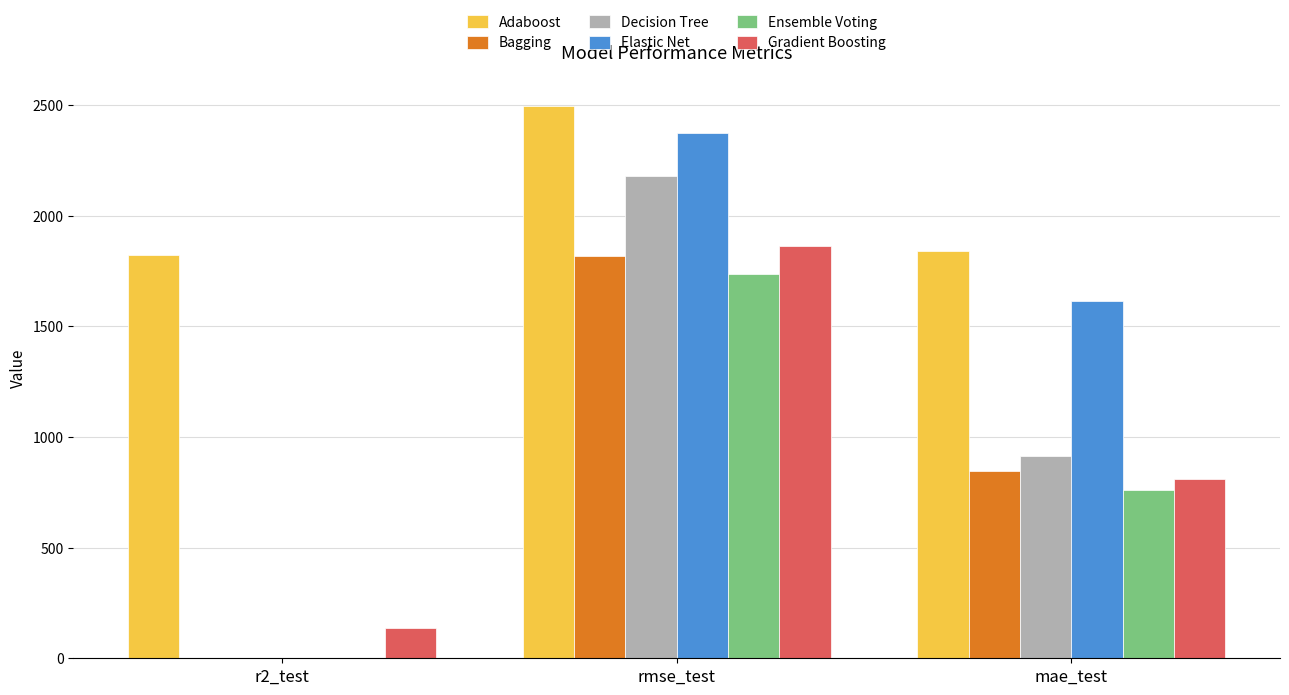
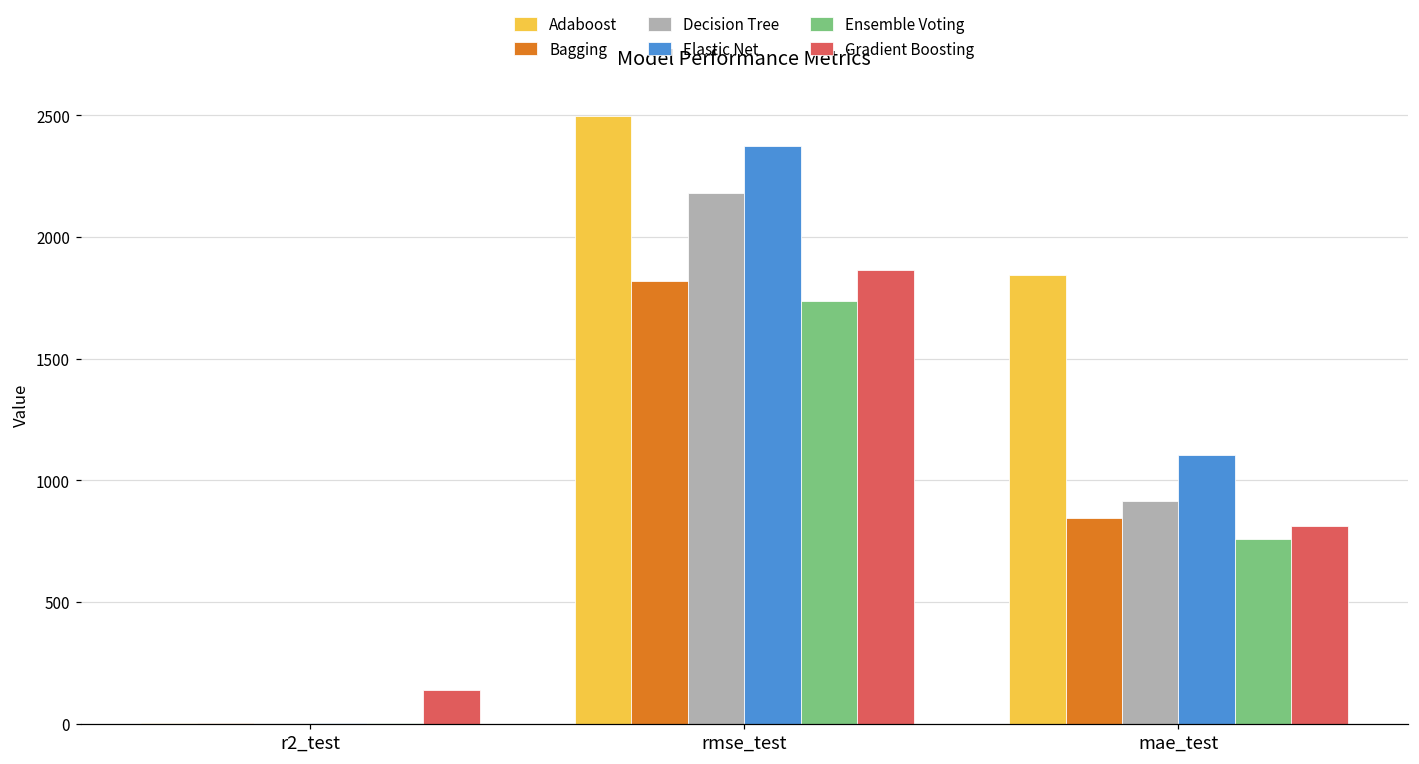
  {
    "Adaboost": {
-     "r2_test": 1820,
+     "r2_test": 0,
      "rmse_test": 2500,
      "mae_test": 1840
    },
    "Bagging": {
      "rmse_test": 1820,
      "mae_test": 850
    },
    "Decision Tree": {
      "rmse_test": 2180,
      "mae_test": 910
    },
    "Elastic Net": {
      "rmse_test": 2370,
-     "mae_test": 1610
+     "mae_test": 1100
    },
    "Ensemble Voting": {
      "rmse_test": 1740,
      "mae_test": 760
    },
    "Gradient Boosting": {
      "r2_test": 140,
      "rmse_test": 1860,
      "mae_test": 810
    }
  }
